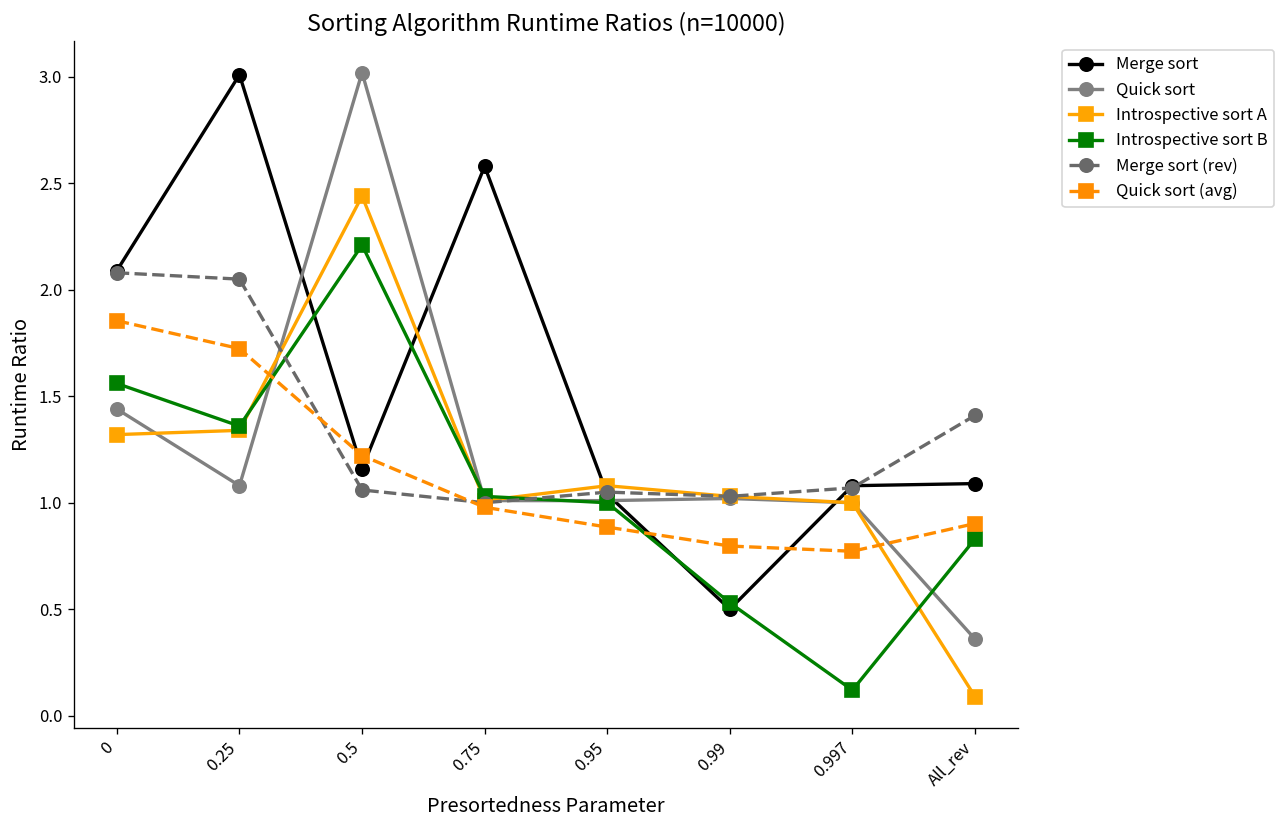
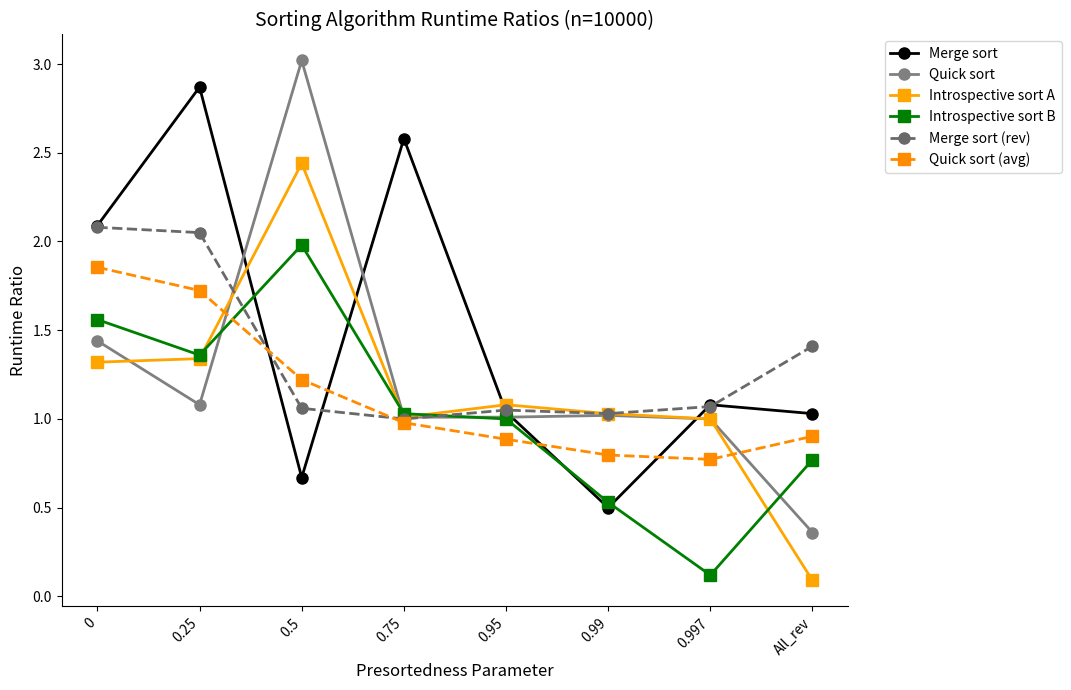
  {
    "Merge sort": {
-     "0.25": 3.01,
-     "0.5": 1.16,
+     "0.25": 2.87,
+     "0.5": 0.67,
      "0.75": 2.58,
      "0.99": 0.50,
-     "All_rev": 1.09
+     "All_rev": 1.03
    },
    "Introspective sort B": {
      "0": 1.56,
      "0.25": 1.36,
-     "0.5": 2.21,
+     "0.5": 1.98,
      "0.75": 1.03,
      "0.99": 0.53,
      "0.997": 0.12,
-     "All_rev": 0.83
+     "All_rev": 0.77
    }
  }
